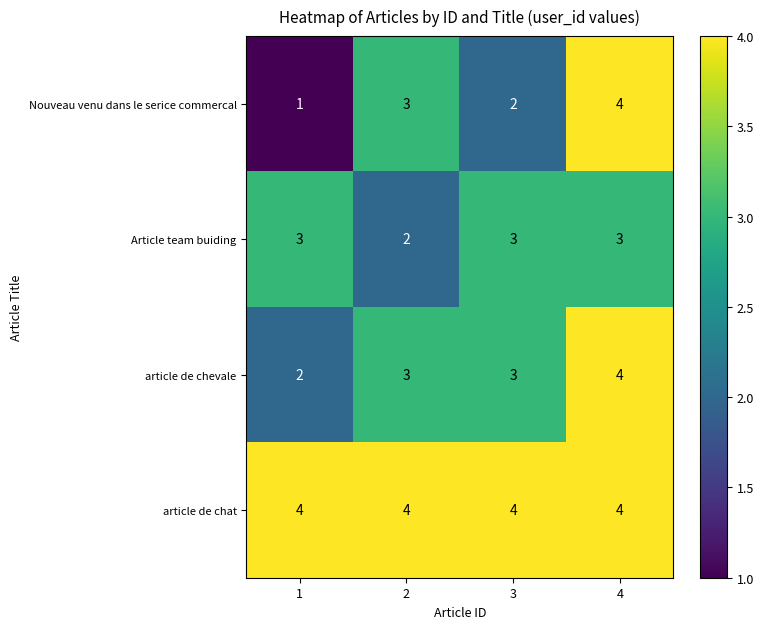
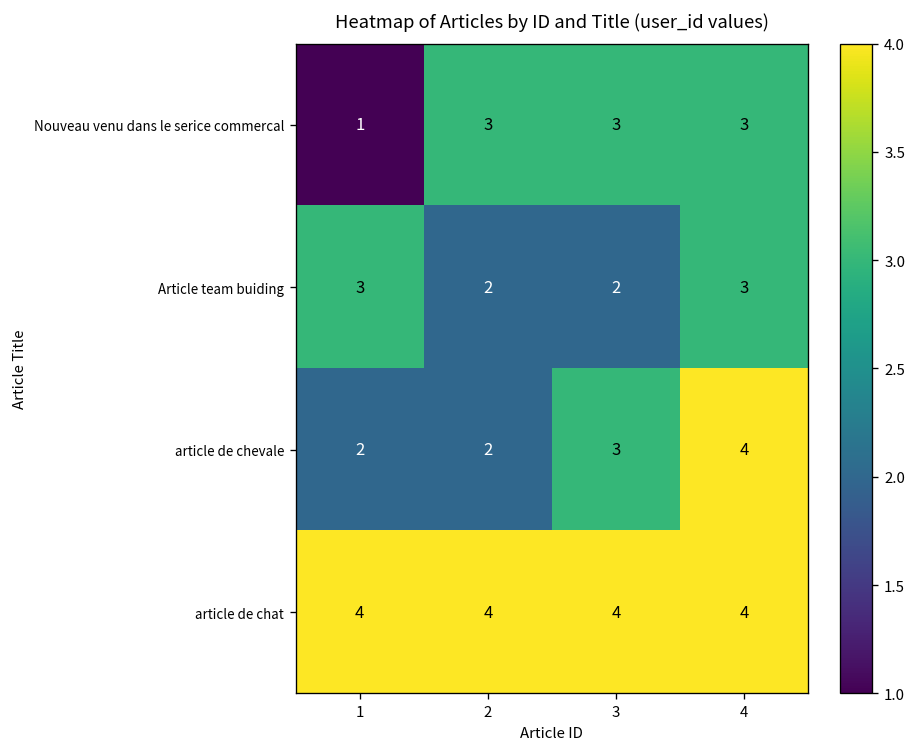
  {
    "Nouveau venu dans le serice commercal": {
      "1": 1,
      "2": 3,
-     "3": 2,
-     "4": 4
+     "3": 3,
+     "4": 3
    },
    "Article team buiding": {
      "1": 3,
      "2": 2,
-     "3": 3,
+     "3": 2,
      "4": 3
    },
    "article de chevale": {
      "1": 2,
-     "2": 3,
+     "2": 2,
      "3": 3,
      "4": 4
    },
    "article de chat": {
      "1": 4,
      "2": 4,
      "3": 4,
      "4": 4
    }
  }
